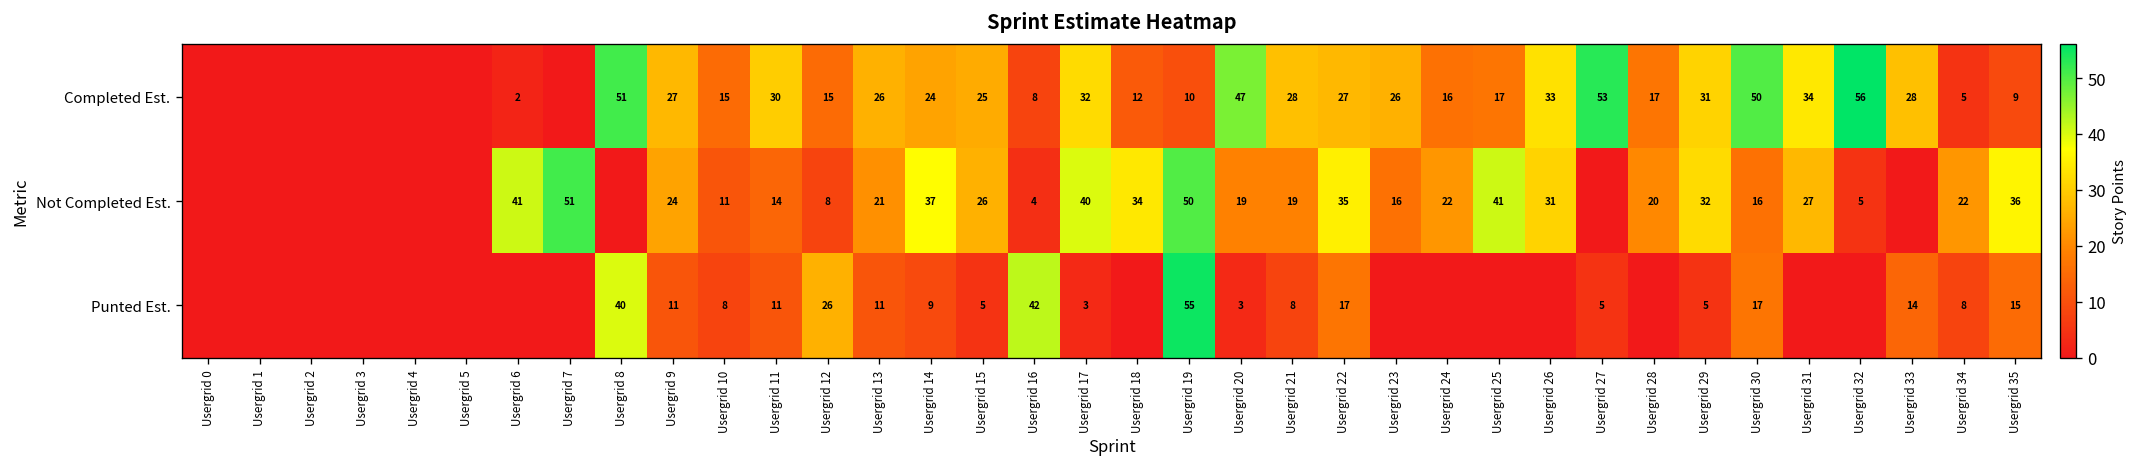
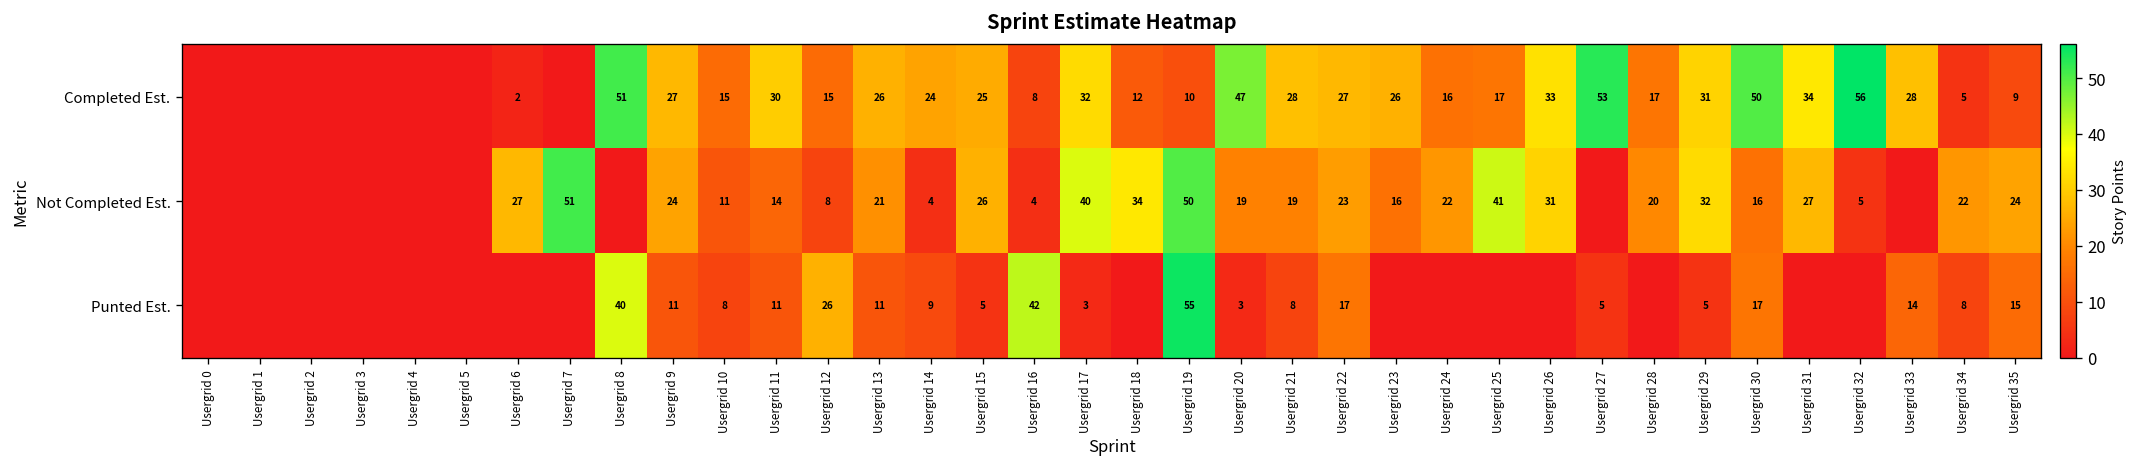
  {
    "Completed Est.": {
      "Usergrid 6": 2,
      "Usergrid 8": 51,
      "Usergrid 9": 27,
      "Usergrid 10": 15,
      "Usergrid 11": 30,
      "Usergrid 12": 15,
      "Usergrid 13": 26,
      "Usergrid 14": 24,
      "Usergrid 15": 25,
      "Usergrid 16": 8,
      "Usergrid 17": 32,
      "Usergrid 18": 12,
      "Usergrid 19": 10,
      "Usergrid 20": 47,
      "Usergrid 21": 28,
      "Usergrid 22": 27,
      "Usergrid 23": 26,
      "Usergrid 24": 16,
      "Usergrid 25": 17,
      "Usergrid 26": 33,
      "Usergrid 27": 53,
      "Usergrid 28": 17,
      "Usergrid 29": 31,
      "Usergrid 30": 50,
      "Usergrid 31": 34,
      "Usergrid 32": 56,
      "Usergrid 33": 28,
      "Usergrid 34": 5,
      "Usergrid 35": 9
    },
    "Not Completed Est.": {
-     "Usergrid 6": 41,
+     "Usergrid 6": 27,
      "Usergrid 7": 51,
      "Usergrid 9": 24,
      "Usergrid 10": 11,
      "Usergrid 11": 14,
      "Usergrid 12": 8,
      "Usergrid 13": 21,
-     "Usergrid 14": 37,
+     "Usergrid 14": 4,
      "Usergrid 15": 26,
      "Usergrid 16": 4,
      "Usergrid 17": 40,
      "Usergrid 18": 34,
      "Usergrid 19": 50,
      "Usergrid 20": 19,
      "Usergrid 21": 19,
-     "Usergrid 22": 35,
+     "Usergrid 22": 23,
      "Usergrid 23": 16,
      "Usergrid 24": 22,
      "Usergrid 25": 41,
      "Usergrid 26": 31,
      "Usergrid 28": 20,
      "Usergrid 29": 32,
      "Usergrid 30": 16,
      "Usergrid 31": 27,
      "Usergrid 32": 5,
      "Usergrid 34": 22,
-     "Usergrid 35": 36
+     "Usergrid 35": 24
    },
    "Punted Est.": {
      "Usergrid 8": 40,
      "Usergrid 9": 11,
      "Usergrid 10": 8,
      "Usergrid 11": 11,
      "Usergrid 12": 26,
      "Usergrid 13": 11,
      "Usergrid 14": 9,
      "Usergrid 15": 5,
      "Usergrid 16": 42,
      "Usergrid 17": 3,
      "Usergrid 19": 55,
      "Usergrid 20": 3,
      "Usergrid 21": 8,
      "Usergrid 22": 17,
      "Usergrid 27": 5,
      "Usergrid 29": 5,
      "Usergrid 30": 17,
      "Usergrid 33": 14,
      "Usergrid 34": 8,
      "Usergrid 35": 15
    }
  }
